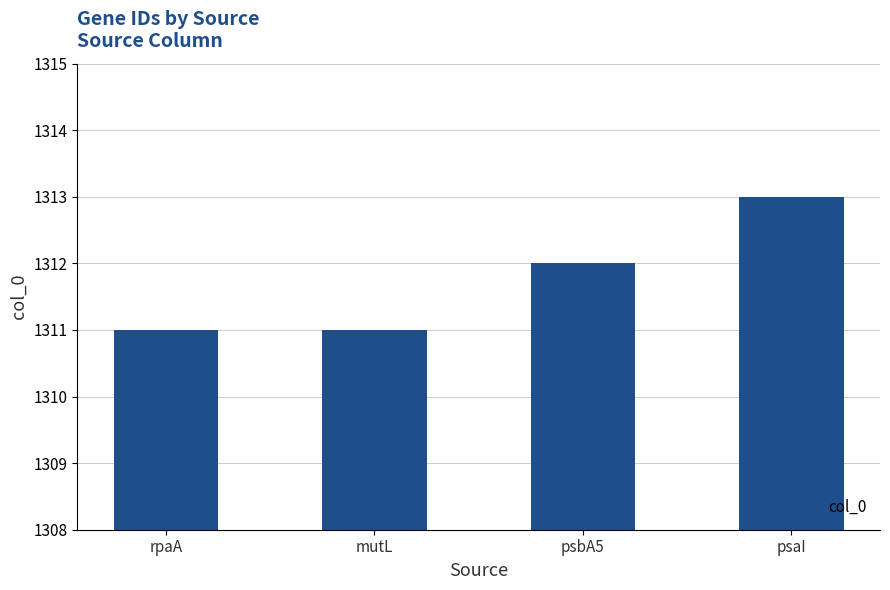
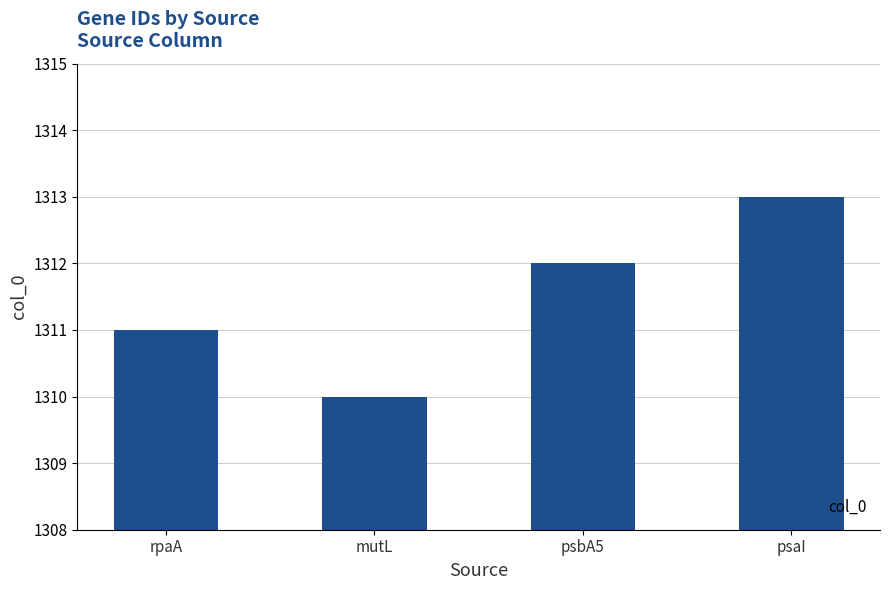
  {
    "rpaA": 1311,
-   "mutL": 1311,
+   "mutL": 1310,
    "psbA5": 1312,
    "psaI": 1313
  }
